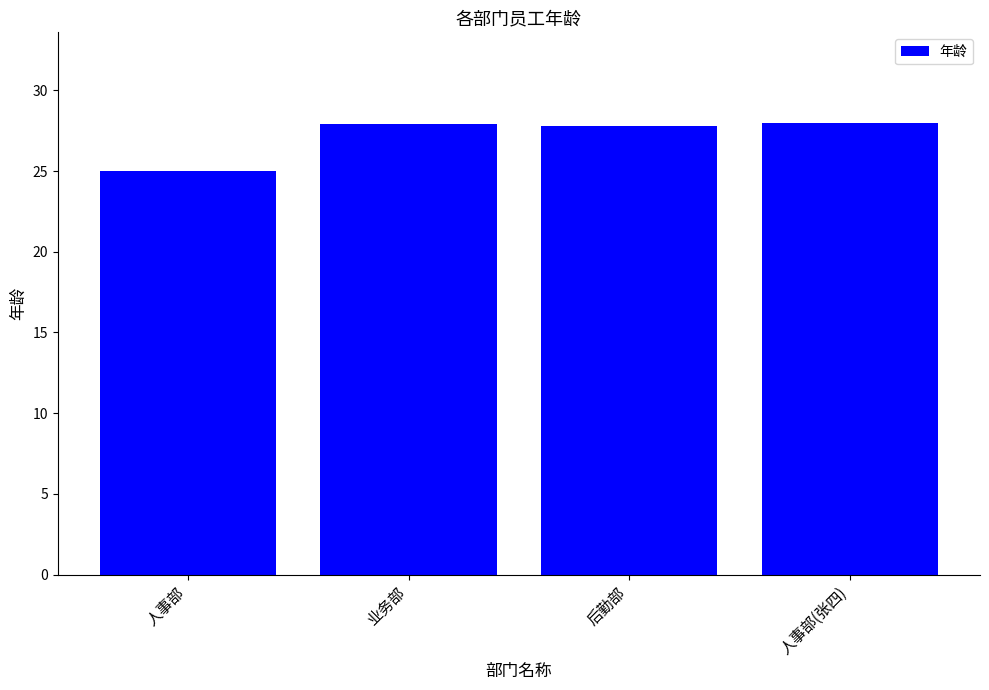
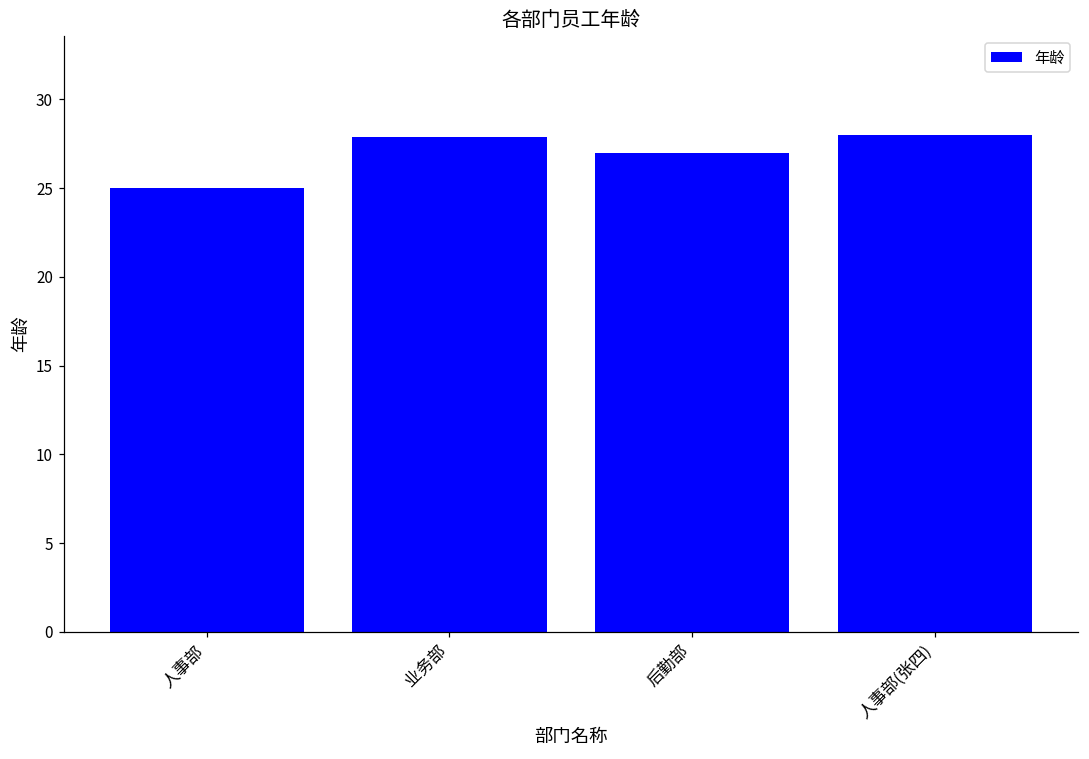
  {
    "人事部": 25.0,
    "业务部": 27.9,
-   "后勤部": 27.8,
+   "后勤部": 27.0,
    "人事部(张四)": 28.0
  }
